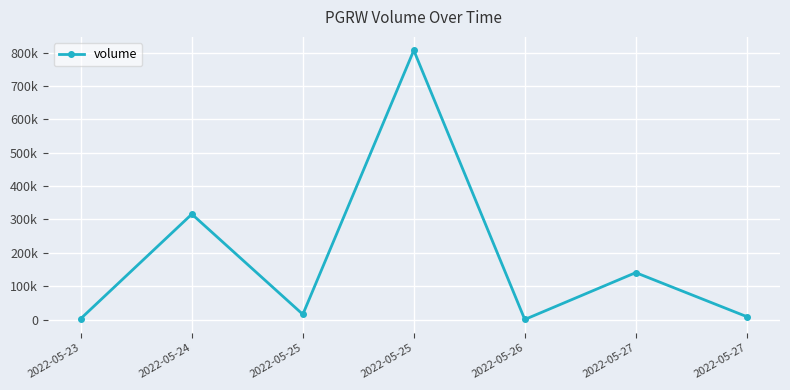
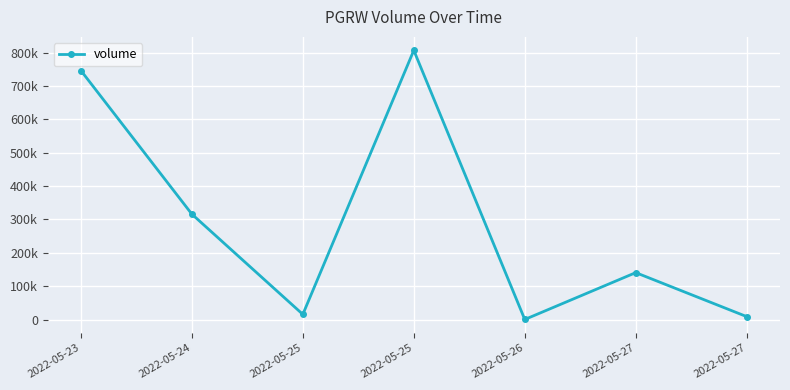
  {
-   "2022-05-23": 0,
+   "2022-05-23": 750000,
    "2022-05-24": 320000,
    "2022-05-26": 0
  }
